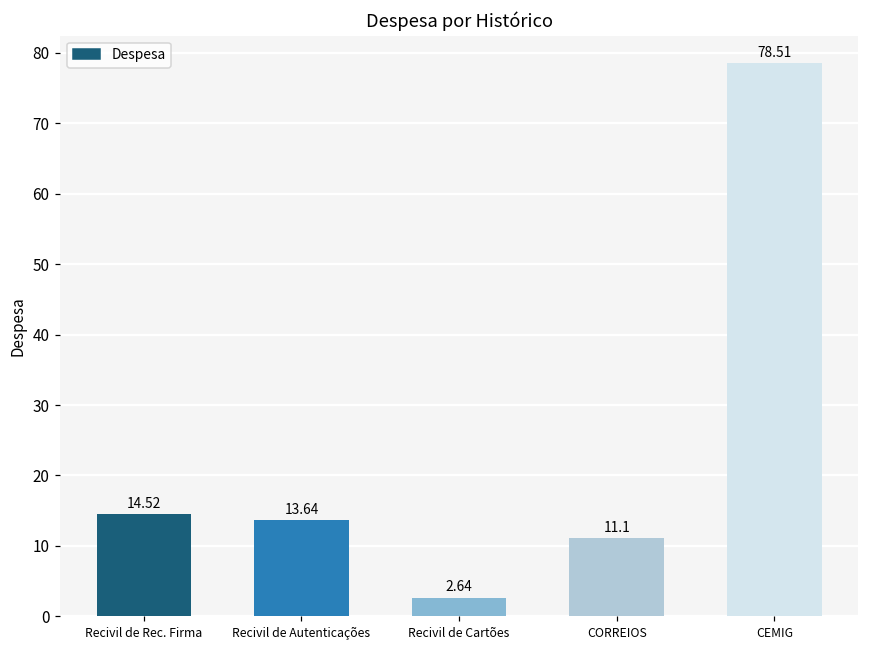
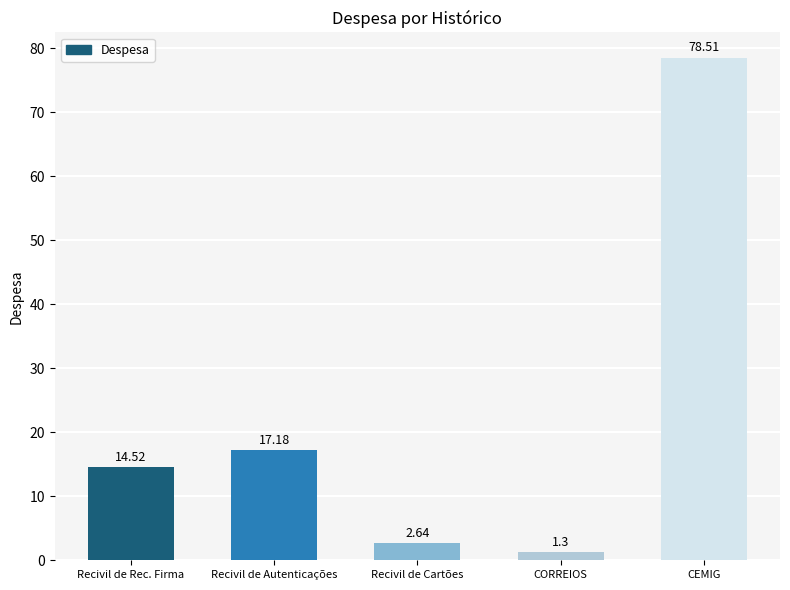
  {
    "Recivil de Rec. Firma": 14.52,
-   "Recivil de Autenticações": 13.64,
+   "Recivil de Autenticações": 17.18,
    "Recivil de Cartões": 2.64,
-   "CORREIOS": 11.1,
+   "CORREIOS": 1.3,
    "CEMIG": 78.51
  }
